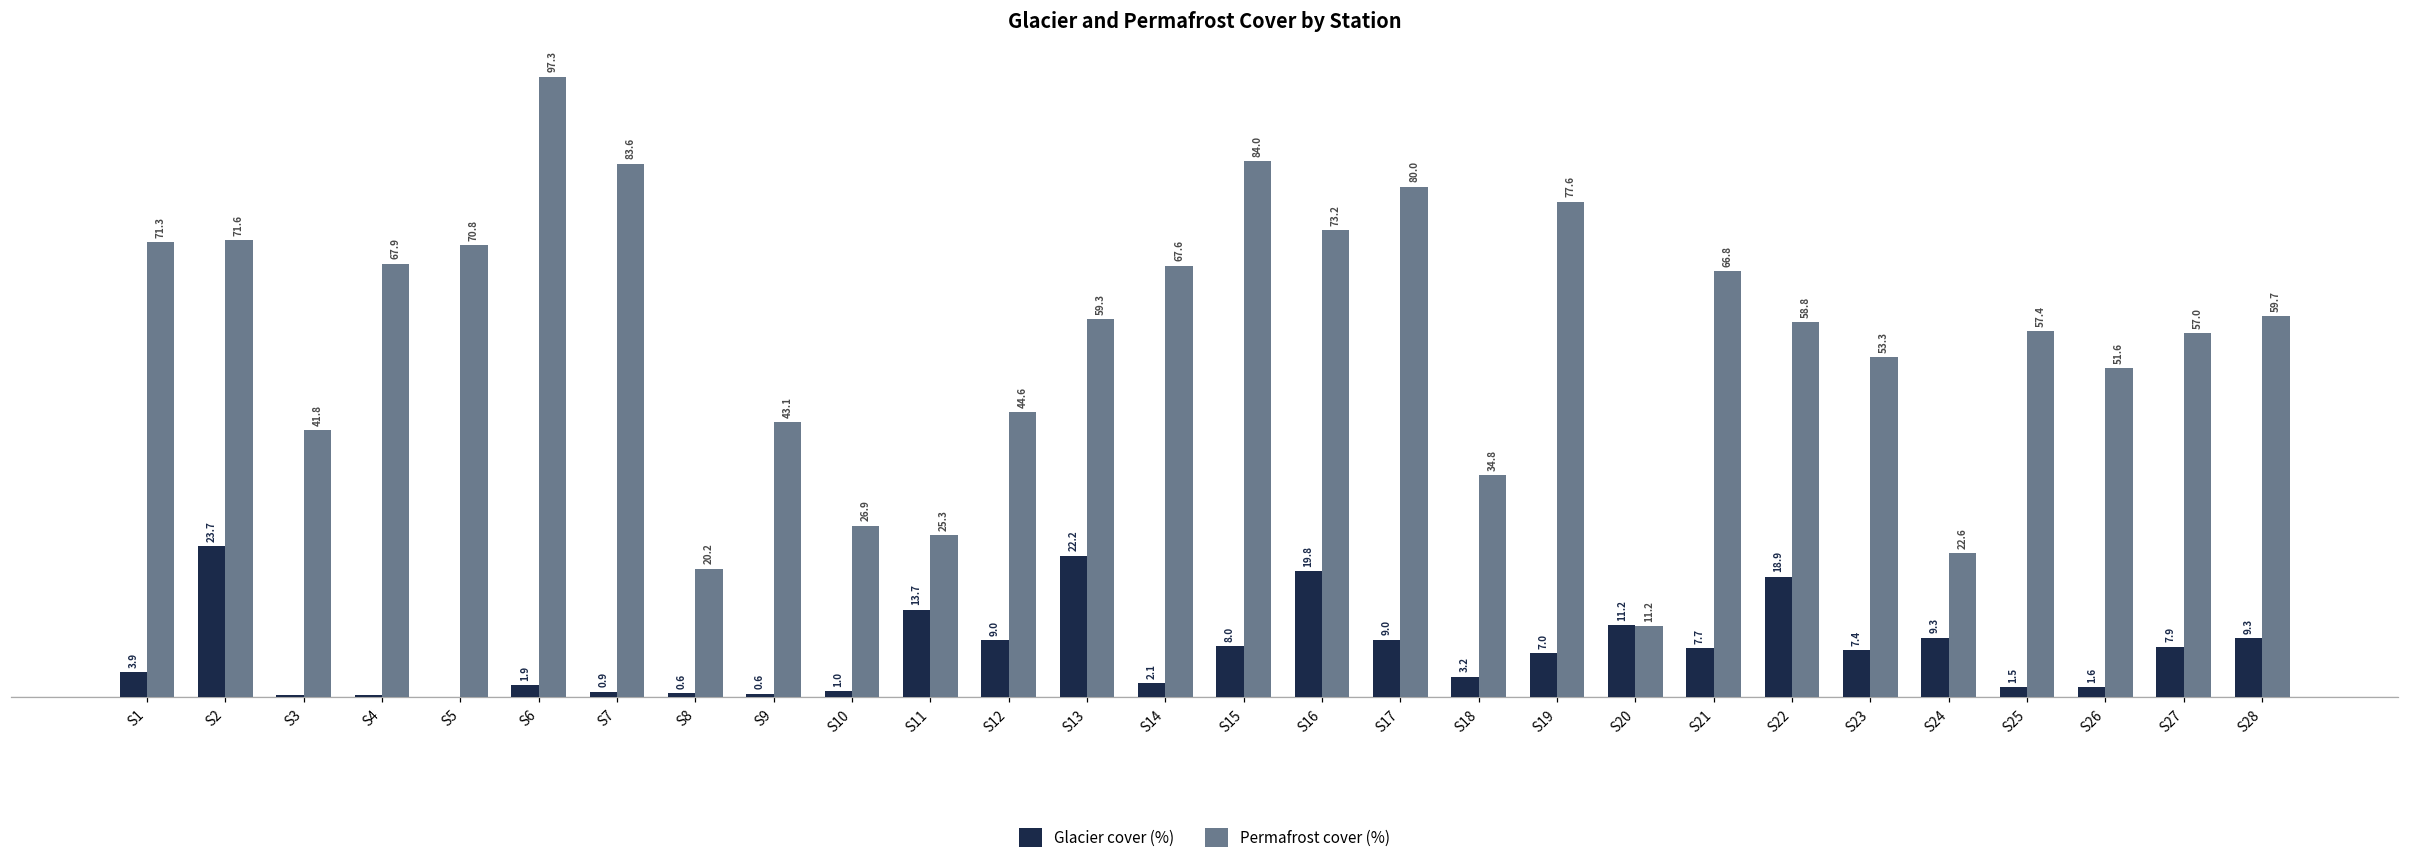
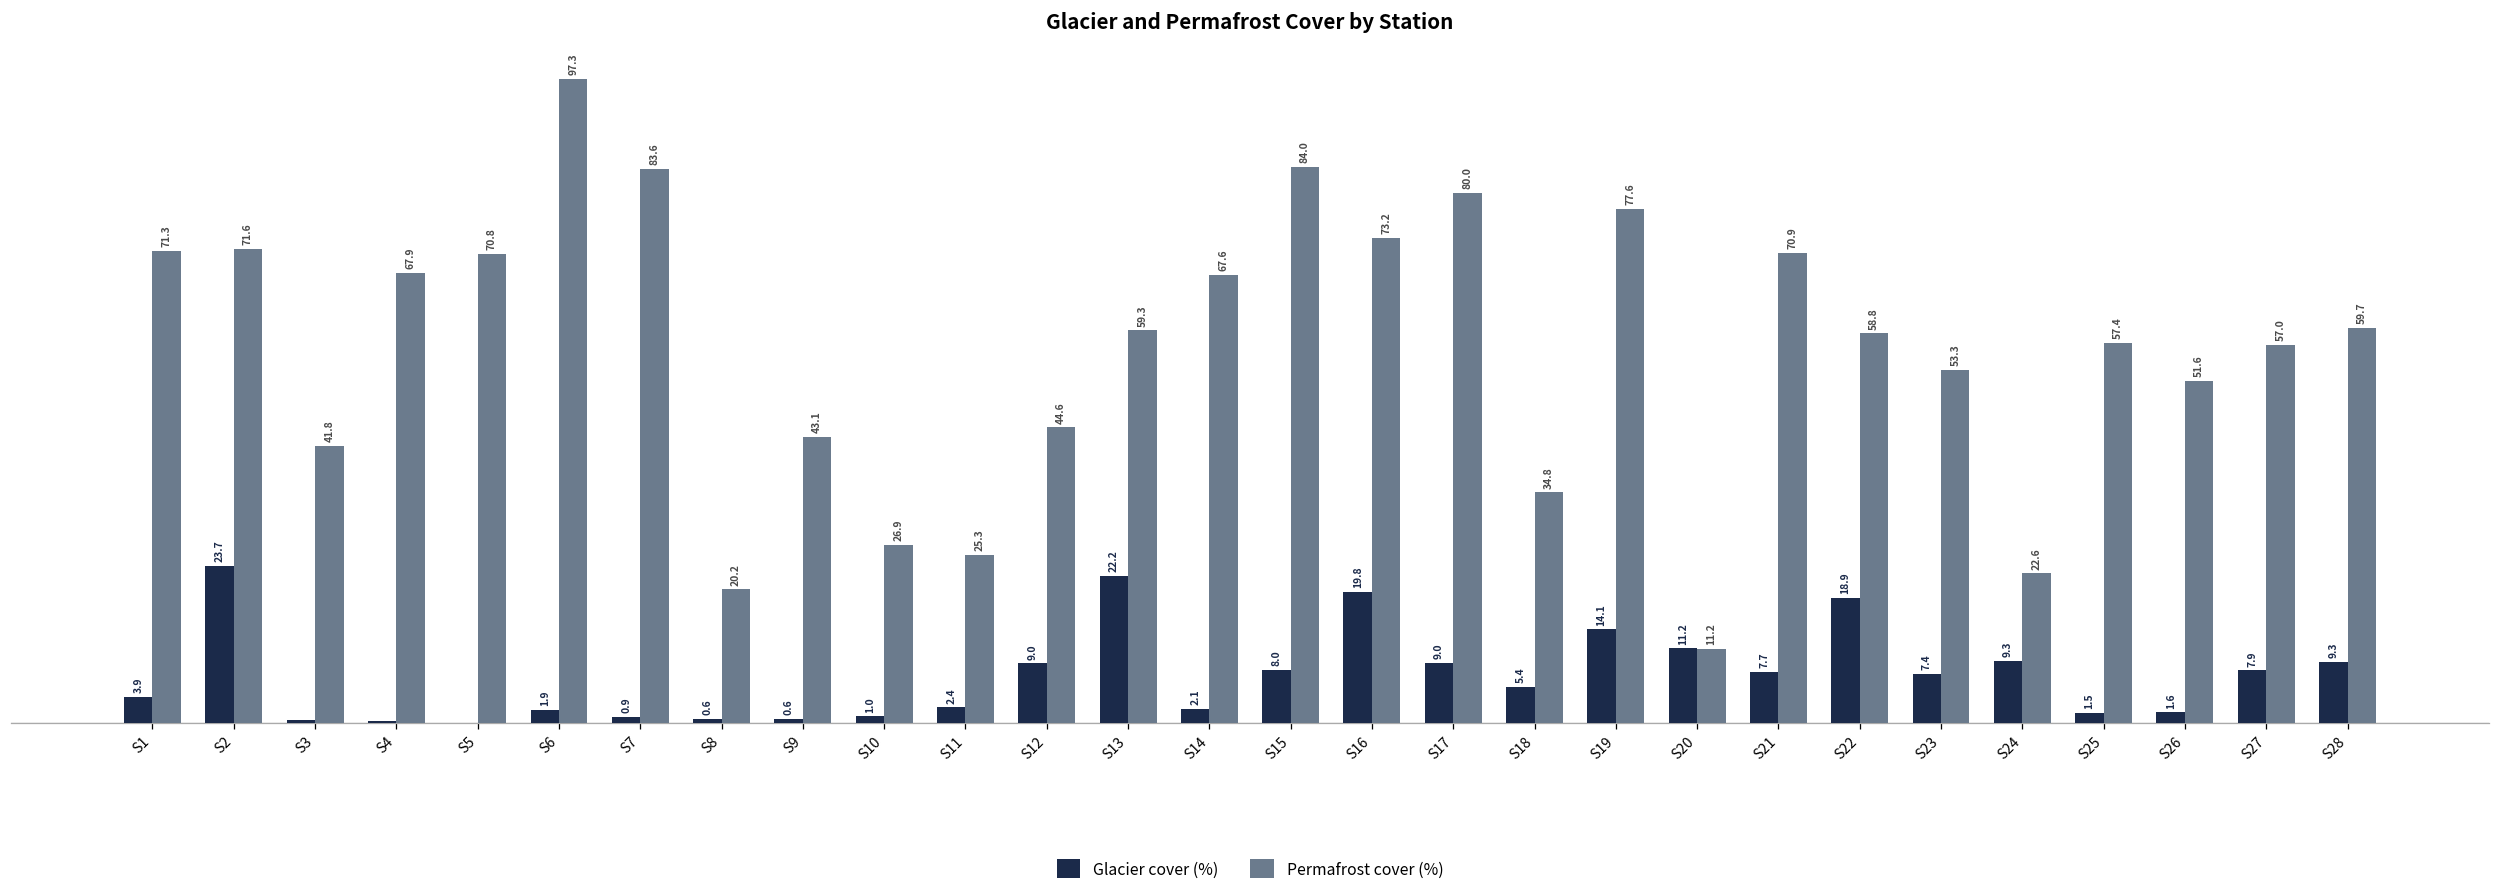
  {
    "Glacier cover (%)": {
      "S1": 3.9,
      "S2": 23.7,
      "S6": 1.9,
      "S7": 0.9,
      "S8": 0.6,
      "S9": 0.6,
      "S10": 1.0,
-     "S11": 13.7,
+     "S11": 2.4,
      "S12": 9.0,
      "S13": 22.2,
      "S14": 2.1,
      "S15": 8.0,
      "S16": 19.8,
      "S17": 9.0,
-     "S18": 3.2,
-     "S19": 7.0,
+     "S18": 5.4,
+     "S19": 14.1,
      "S20": 11.2,
      "S21": 7.7,
      "S22": 18.9,
      "S23": 7.4,
      "S24": 9.3,
      "S25": 1.5,
      "S26": 1.6,
      "S27": 7.9,
      "S28": 9.3
    },
    "Permafrost cover (%)": {
      "S1": 71.3,
      "S2": 71.6,
      "S3": 41.8,
      "S4": 67.9,
      "S5": 70.8,
      "S6": 97.3,
      "S7": 83.6,
      "S8": 20.2,
      "S9": 43.1,
      "S10": 26.9,
      "S11": 25.3,
      "S12": 44.6,
      "S13": 59.3,
      "S14": 67.6,
      "S15": 84.0,
      "S16": 73.2,
      "S17": 80.0,
      "S18": 34.8,
      "S19": 77.6,
      "S20": 11.2,
-     "S21": 66.8,
+     "S21": 70.9,
      "S22": 58.8,
      "S23": 53.3,
      "S24": 22.6,
      "S25": 57.4,
      "S26": 51.6,
      "S27": 57.0,
      "S28": 59.7
    }
  }
